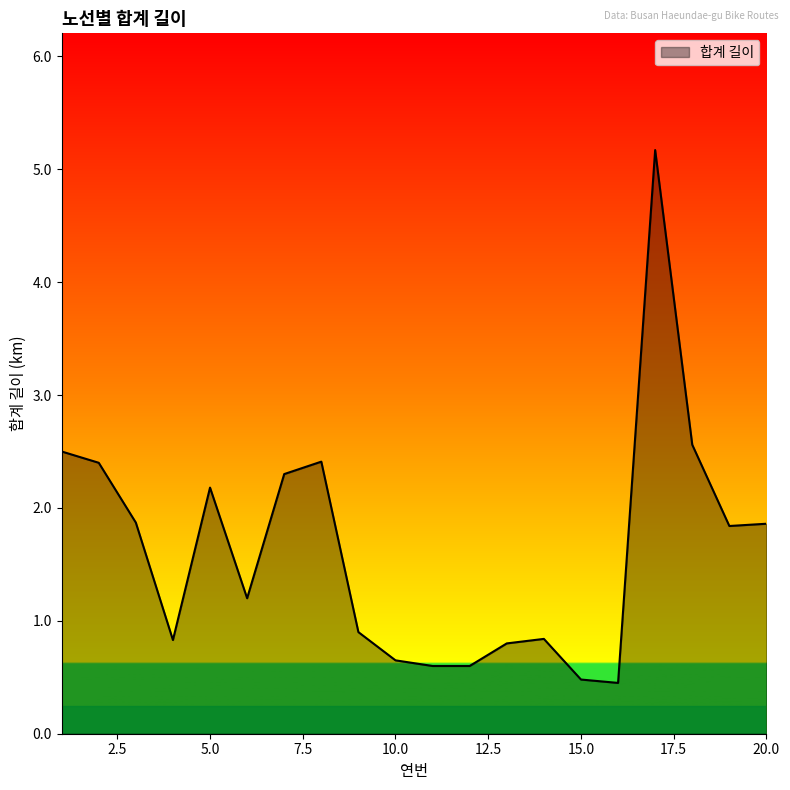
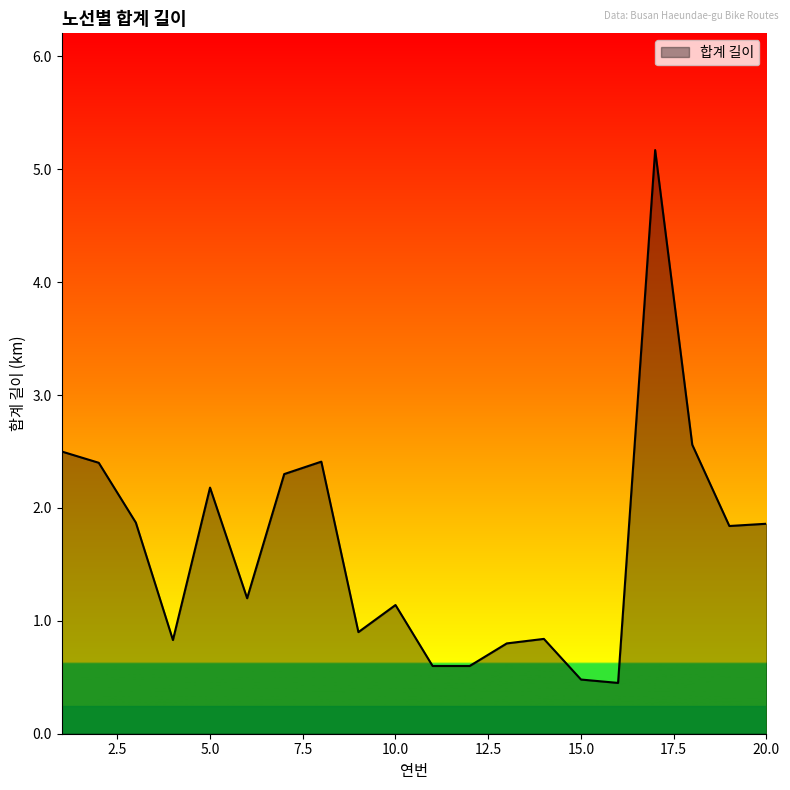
  {
    "5.0": 2.18,
-   "10.0": 0.65,
+   "10.0": 1.14,
    "15.0": 0.48,
    "20.0": 1.86
  }
